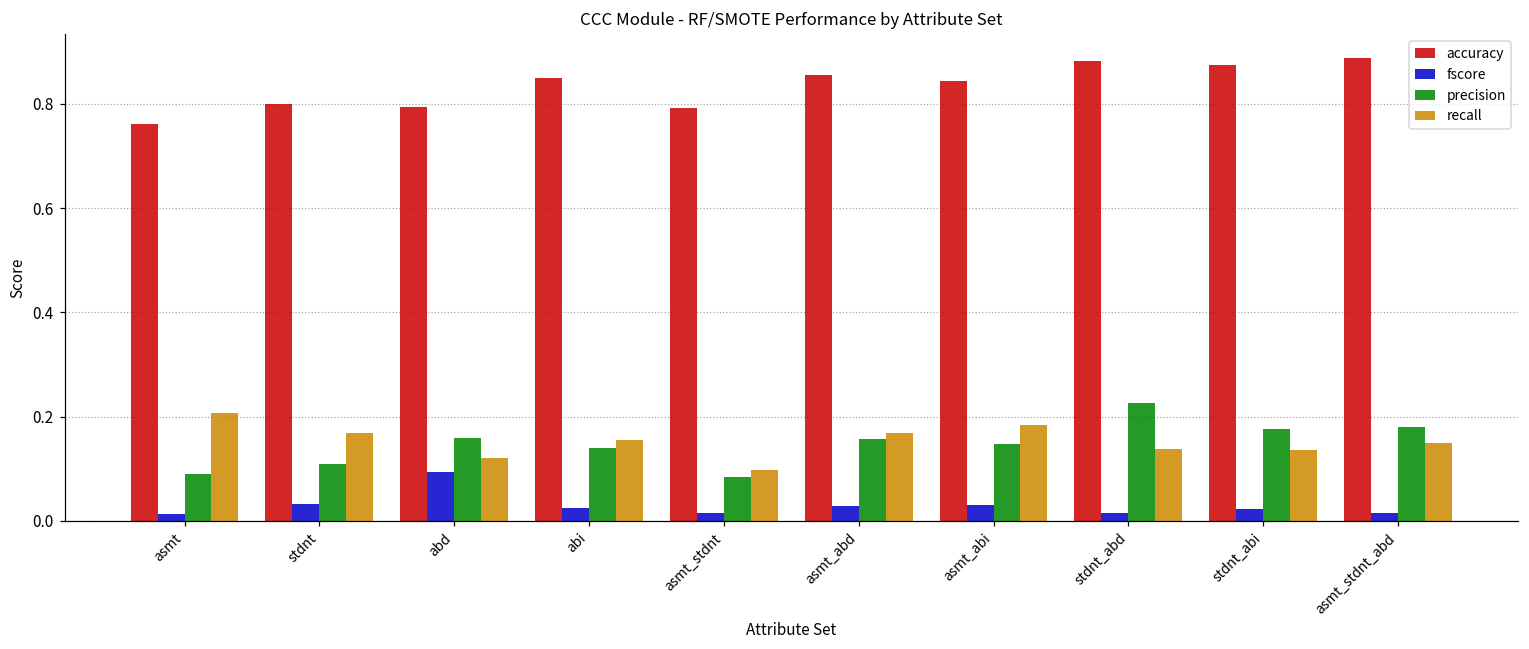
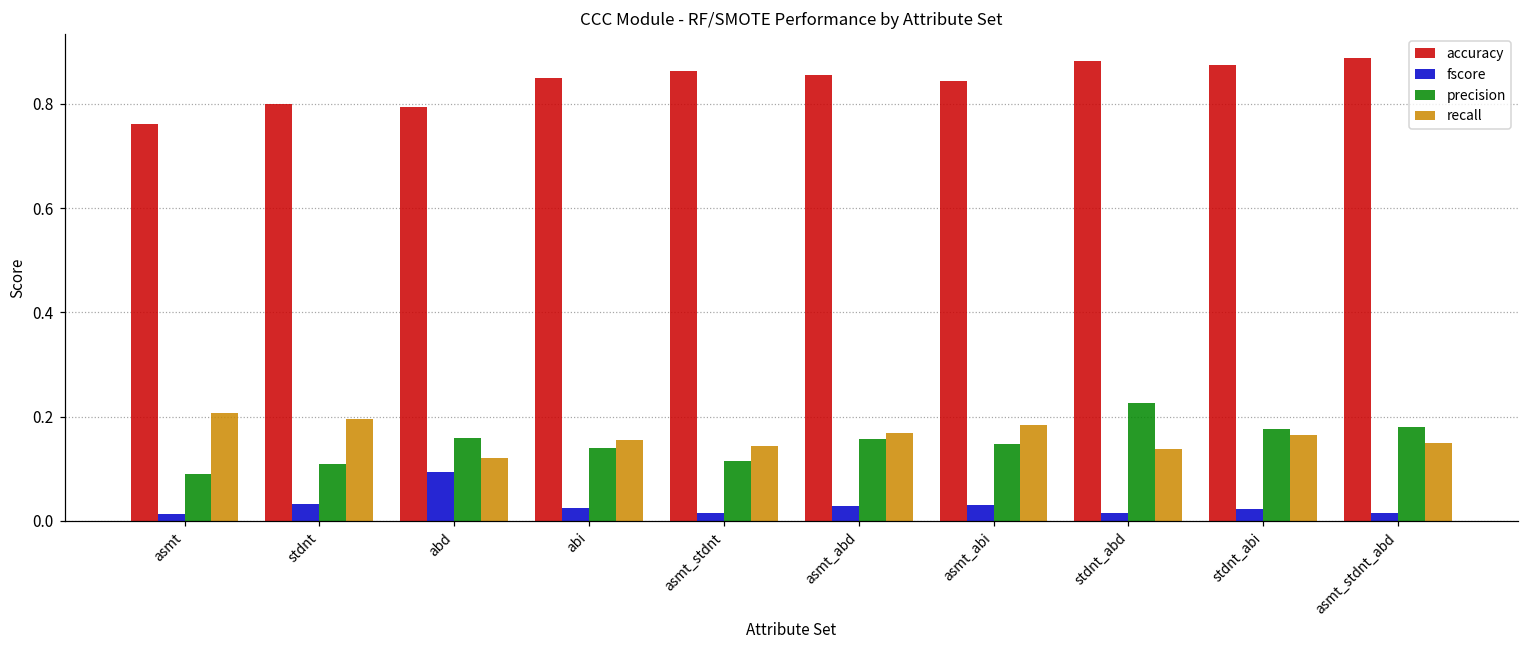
  {
    "accuracy": {
      "asmt": 0.76,
      "stdnt": 0.80,
      "abd": 0.79,
      "abi": 0.85,
-     "asmt_stdnt": 0.79,
+     "asmt_stdnt": 0.86,
      "asmt_abd": 0.86,
      "asmt_abi": 0.84,
      "stdnt_abd": 0.88,
      "stdnt_abi": 0.88,
      "asmt_stdnt_abd": 0.89
    },
    "fscore": {
      "asmt": 0.01,
      "stdnt": 0.03,
      "abd": 0.09,
      "abi": 0.03,
      "asmt_stdnt": 0.02,
      "asmt_abd": 0.03,
      "asmt_abi": 0.03,
      "stdnt_abd": 0.02,
      "stdnt_abi": 0.02,
      "asmt_stdnt_abd": 0.02
    },
    "precision": {
      "asmt": 0.09,
      "stdnt": 0.11,
      "abd": 0.16,
      "abi": 0.14,
-     "asmt_stdnt": 0.08,
+     "asmt_stdnt": 0.11,
      "asmt_abd": 0.16,
      "asmt_abi": 0.15,
      "stdnt_abd": 0.23,
      "stdnt_abi": 0.18,
      "asmt_stdnt_abd": 0.18
    },
    "recall": {
      "asmt": 0.21,
-     "stdnt": 0.17,
+     "stdnt": 0.20,
      "abd": 0.12,
      "abi": 0.16,
-     "asmt_stdnt": 0.10,
+     "asmt_stdnt": 0.14,
      "asmt_abd": 0.17,
      "asmt_abi": 0.18,
      "stdnt_abd": 0.14,
-     "stdnt_abi": 0.14,
+     "stdnt_abi": 0.16,
      "asmt_stdnt_abd": 0.15
    }
  }
